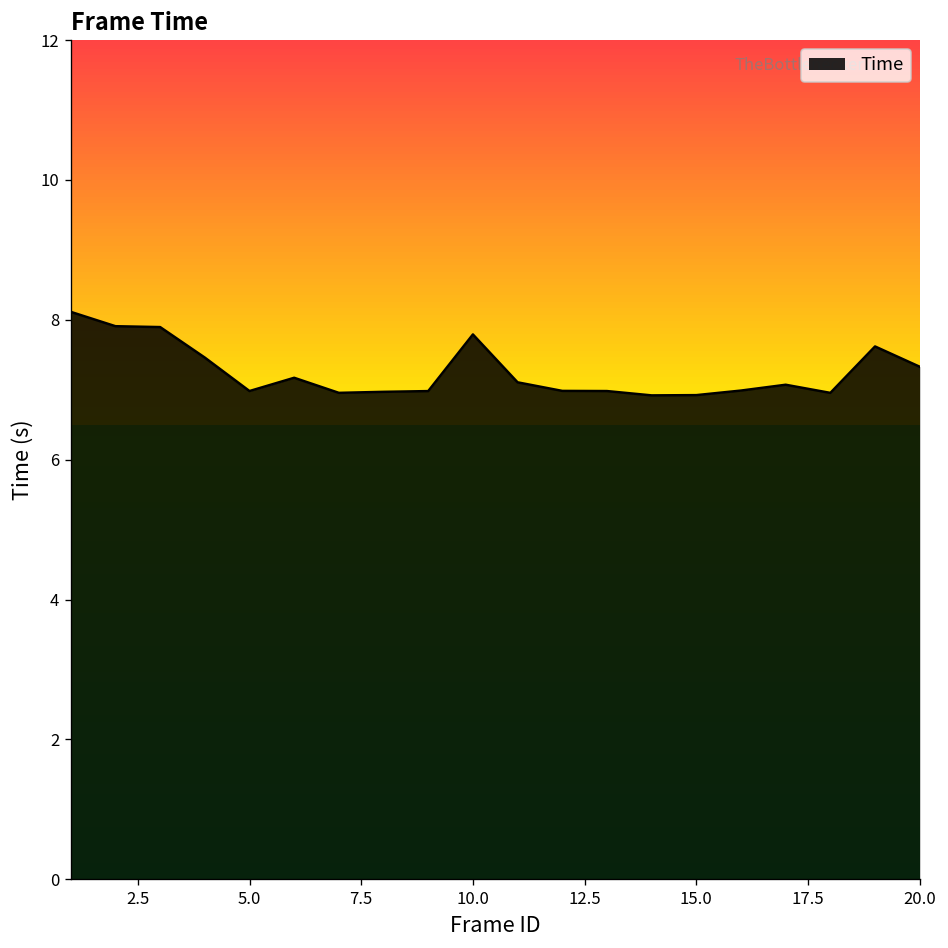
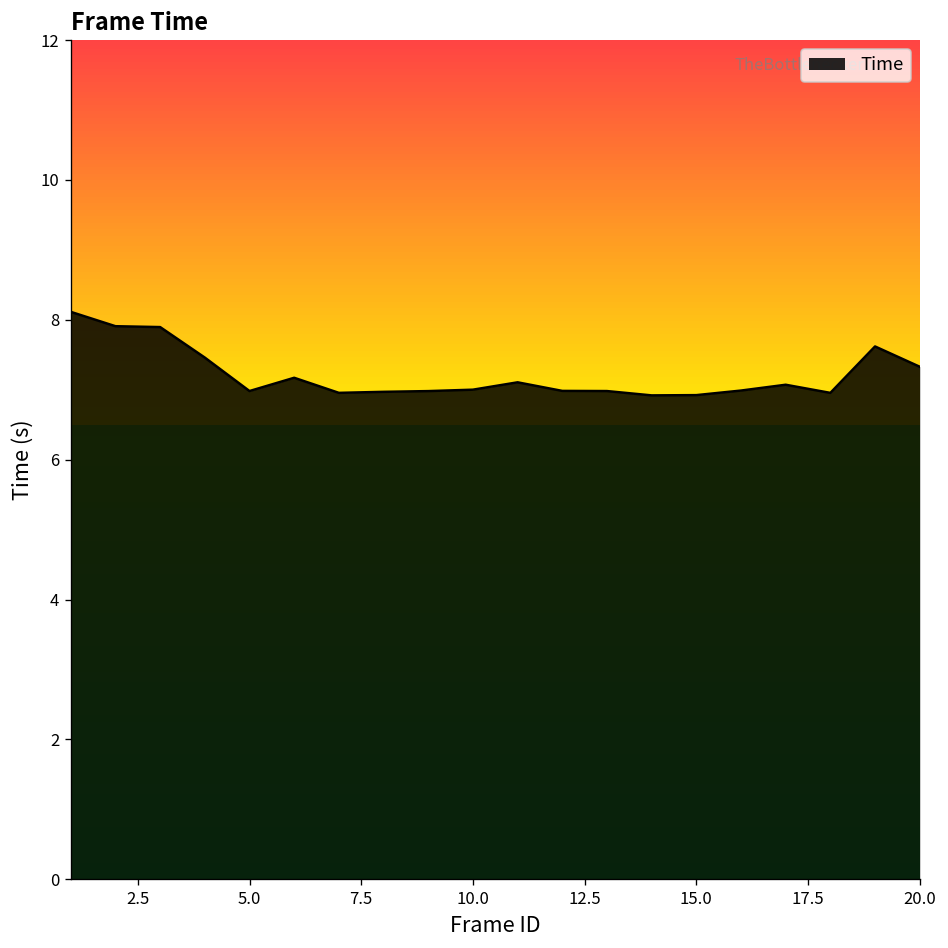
  {
    "5.0": 7.0,
-   "10.0": 7.8,
+   "10.0": 7.0,
    "15.0": 6.9,
    "20.0": 7.3
  }
